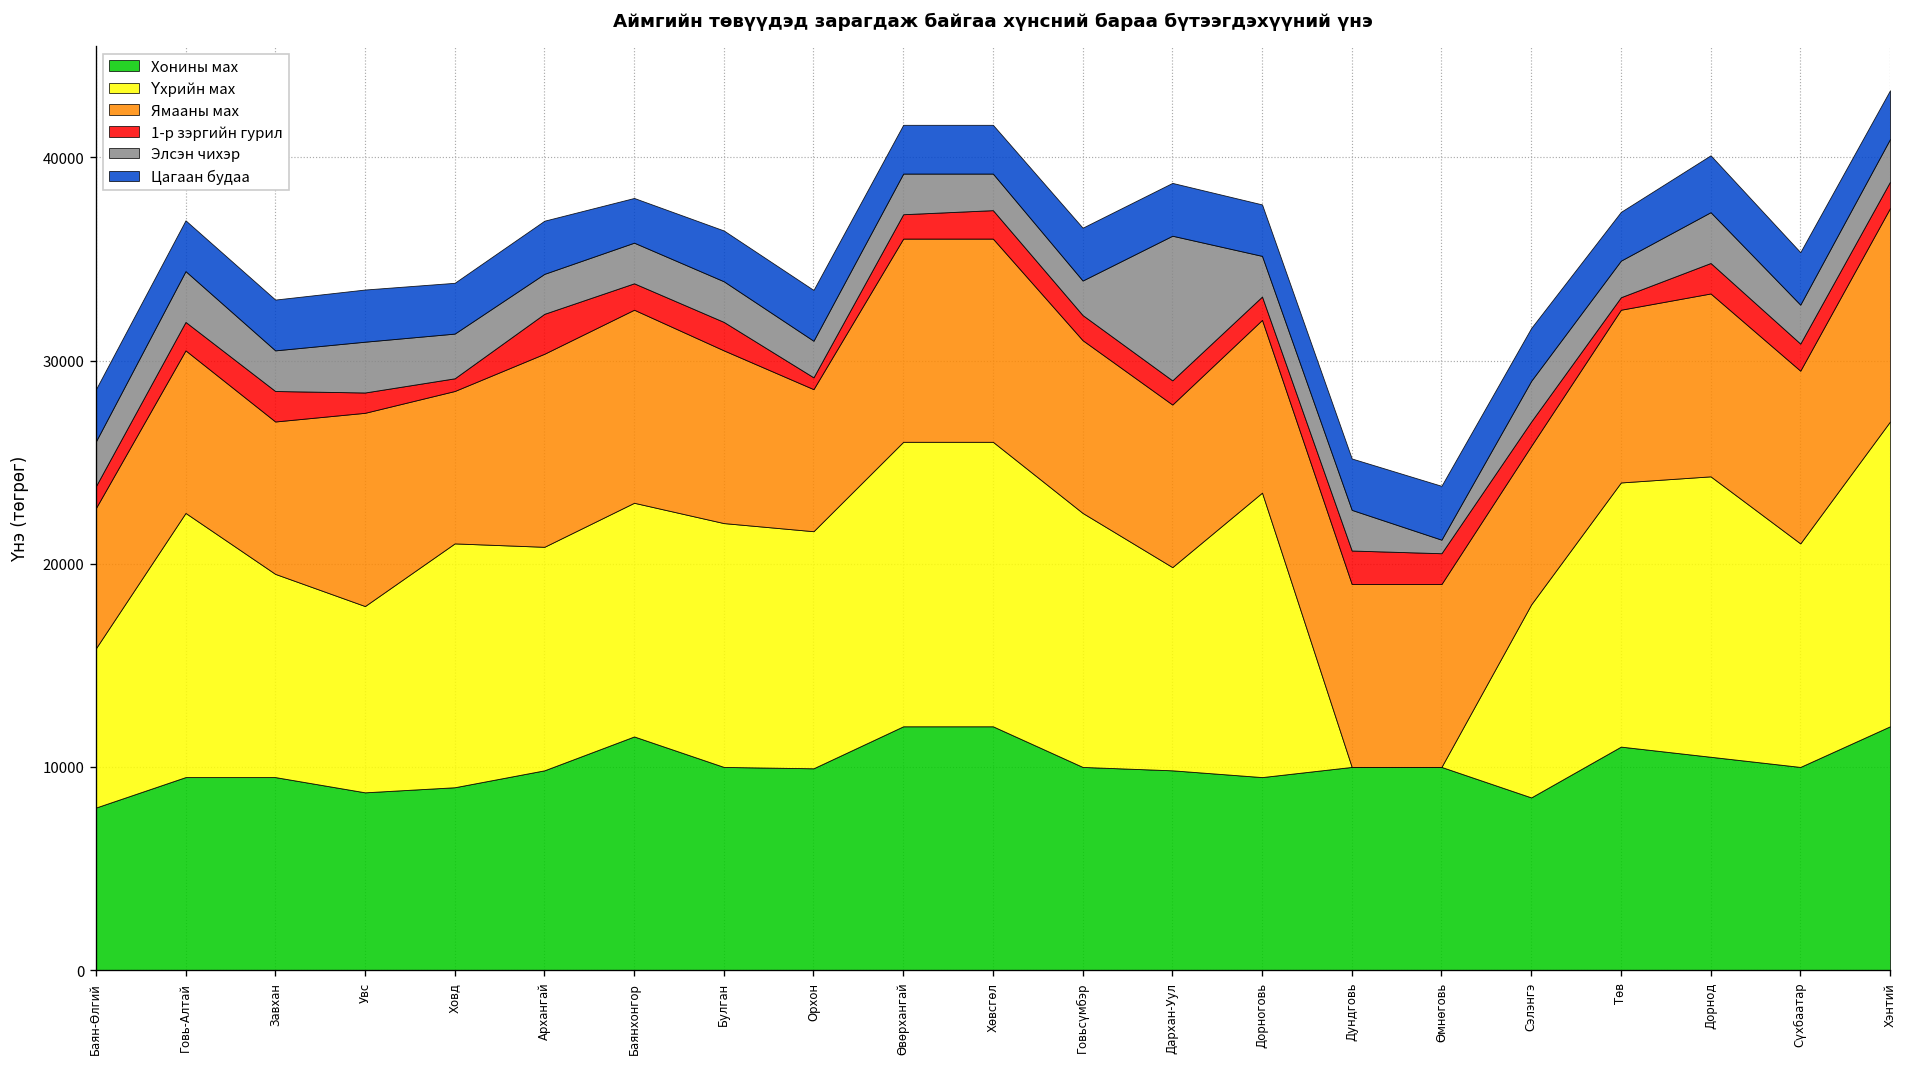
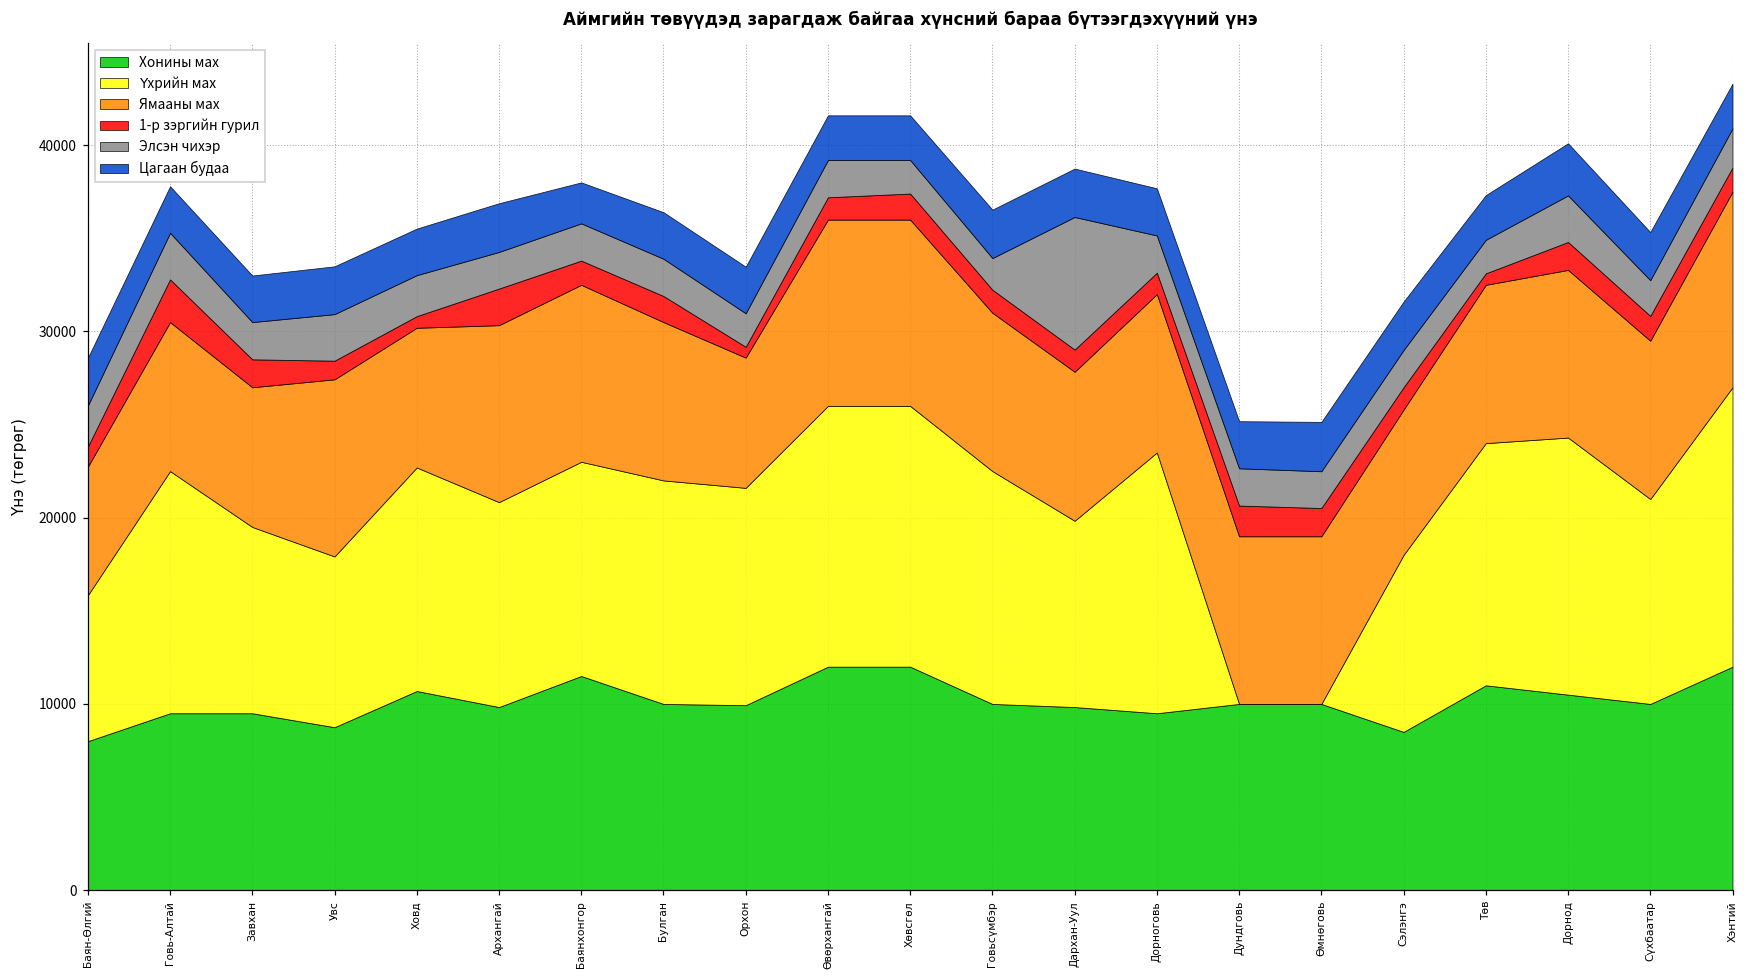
  {
    "Хонины мах": {
      "Баян-Өлгий": 8000,
      "Говь-Алтай": 9500,
      "Завхан": 9500,
      "Увс": 8800,
-     "Ховд": 9000,
+     "Ховд": 10700,
      "Архангай": 9800,
      "Баянхонгор": 11500,
      "Булган": 10000,
      "Орхон": 9900,
      "Өвөрхангай": 12000,
      "Хөвсгөл": 12000,
      "Говьсүмбэр": 10000,
      "Дархан-Уул": 9800,
      "Дорноговь": 9500,
      "Сэлэнгэ": 8500,
      "Төв": 11000,
      "Дорнод": 10500,
      "Сүхбаатар": 10000,
      "Хэнтий": 12000
    },
    "Үхрийн мах": {
      "Баян-Өлгий": 7800,
      "Говь-Алтай": 13000,
      "Завхан": 10000,
      "Увс": 9200,
      "Ховд": 12000,
      "Архангай": 11000,
      "Баянхонгор": 11500,
      "Булган": 12000,
      "Орхон": 11700,
      "Өвөрхангай": 14000,
      "Хөвсгөл": 14000,
      "Говьсүмбэр": 12500,
      "Дархан-Уул": 10000,
      "Дорноговь": 14000,
      "Сэлэнгэ": 9500,
      "Төв": 13000,
      "Дорнод": 13800,
      "Сүхбаатар": 11000,
      "Хэнтий": 15000
    },
    "Ямааны мах": {
      "Баян-Өлгий": 6900,
      "Говь-Алтай": 8000,
      "Завхан": 7500,
      "Увс": 9500,
      "Ховд": 7500,
      "Архангай": 9500,
      "Баянхонгор": 9500,
      "Булган": 8500,
      "Орхон": 7000,
      "Өвөрхангай": 10000,
      "Хөвсгөл": 10000,
      "Говьсүмбэр": 8500,
      "Дархан-Уул": 8000,
      "Дорноговь": 8500,
      "Дундговь": 9000,
      "Өмнөговь": 9000,
      "Сэлэнгэ": 7800,
      "Төв": 8500,
      "Дорнод": 9000,
      "Сүхбаатар": 8500,
      "Хэнтий": 10500
    },
    "1-р зэргийн гурил": {
      "Баян-Өлгий": 1100,
-     "Говь-Алтай": 1400,
+     "Говь-Алтай": 2300,
      "Завхан": 1500,
      "Увс": 1000,
      "Ховд": 600,
      "Архангай": 2000,
      "Баянхонгор": 1300,
      "Булган": 1400,
      "Орхон": 600,
      "Өвөрхангай": 1200,
      "Хөвсгөл": 1400,
      "Говьсүмбэр": 1200,
      "Дархан-Уул": 1200,
      "Дорноговь": 1200,
      "Дундговь": 1700,
      "Өмнөговь": 1500,
      "Сэлэнгэ": 1200,
      "Төв": 600,
      "Дорнод": 1500,
      "Сүхбаатар": 1300,
      "Хэнтий": 1300
    },
    "Элсэн чихэр": {
      "Баян-Өлгий": 2200,
      "Говь-Алтай": 2500,
      "Завхан": 2000,
      "Увс": 2500,
      "Ховд": 2200,
      "Архангай": 2000,
      "Баянхонгор": 2000,
      "Булган": 2000,
      "Орхон": 1800,
      "Өвөрхангай": 2000,
      "Хөвсгөл": 1800,
      "Говьсүмбэр": 1700,
      "Дархан-Уул": 7100,
      "Дорноговь": 2000,
      "Дундговь": 2000,
-     "Өмнөговь": 700,
+     "Өмнөговь": 2000,
      "Сэлэнгэ": 2000,
      "Төв": 1800,
      "Дорнод": 2500,
      "Сүхбаатар": 1900,
      "Хэнтий": 2100
    },
    "Цагаан будаа": {
      "Баян-Өлгий": 2600,
      "Говь-Алтай": 2500,
      "Завхан": 2500,
      "Увс": 2600,
      "Ховд": 2500,
      "Архангай": 2600,
      "Баянхонгор": 2200,
      "Булган": 2500,
      "Орхон": 2500,
      "Өвөрхангай": 2400,
      "Хөвсгөл": 2400,
      "Говьсүмбэр": 2600,
      "Дархан-Уул": 2600,
      "Дорноговь": 2500,
      "Дундговь": 2500,
      "Өмнөговь": 2700,
      "Сэлэнгэ": 2600,
      "Төв": 2400,
      "Дорнод": 2800,
      "Сүхбаатар": 2600,
      "Хэнтий": 2400
    }
  }
